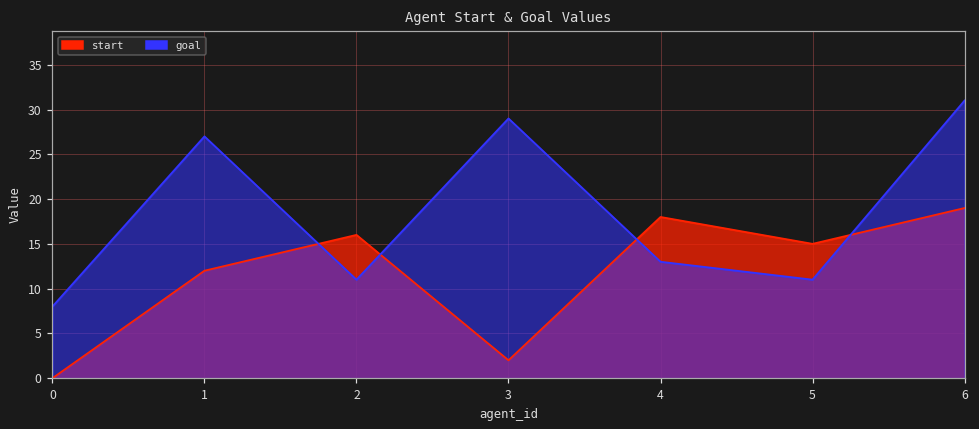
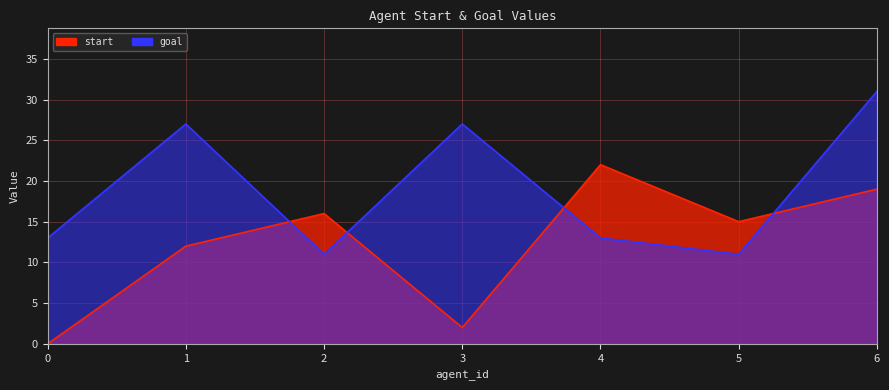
  {
    "start": {
      "0": 0,
      "1": 12,
      "2": 16,
      "3": 2,
-     "4": 18,
+     "4": 22,
      "5": 15,
      "6": 19
    },
    "goal": {
-     "0": 8,
+     "0": 13,
      "1": 27,
      "2": 11,
-     "3": 29,
+     "3": 27,
      "4": 13,
      "5": 11,
      "6": 31
    }
  }
